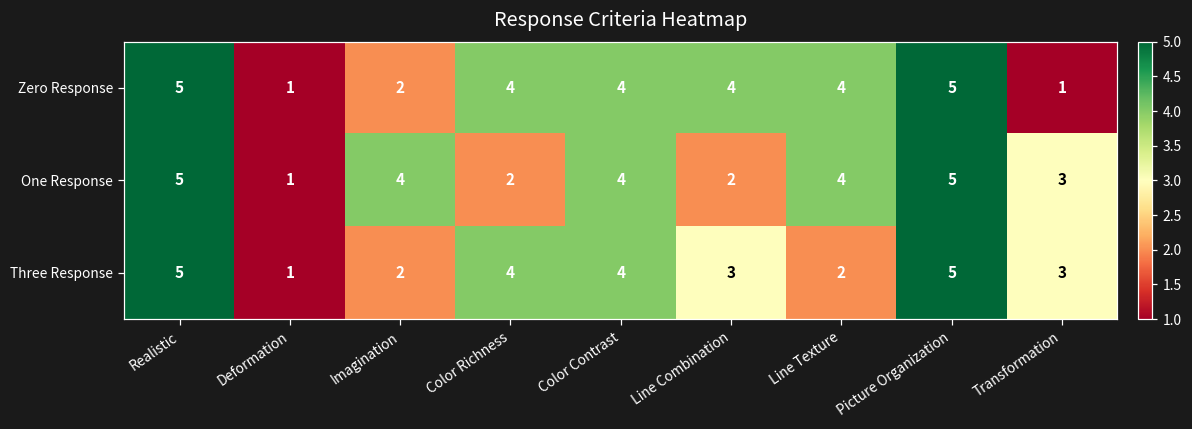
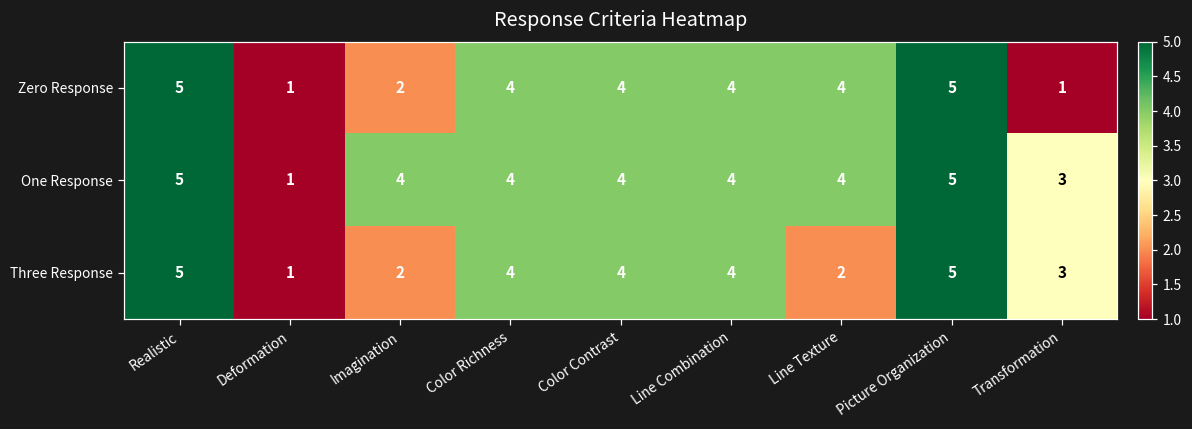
  {
    "Zero Response": {
      "Realistic": 5,
      "Deformation": 1,
      "Imagination": 2,
      "Color Richness": 4,
      "Color Contrast": 4,
      "Line Combination": 4,
      "Line Texture": 4,
      "Picture Organization": 5,
      "Transformation": 1
    },
    "One Response": {
      "Realistic": 5,
      "Deformation": 1,
      "Imagination": 4,
-     "Color Richness": 2,
+     "Color Richness": 4,
      "Color Contrast": 4,
-     "Line Combination": 2,
+     "Line Combination": 4,
      "Line Texture": 4,
      "Picture Organization": 5,
      "Transformation": 3
    },
    "Three Response": {
      "Realistic": 5,
      "Deformation": 1,
      "Imagination": 2,
      "Color Richness": 4,
      "Color Contrast": 4,
-     "Line Combination": 3,
+     "Line Combination": 4,
      "Line Texture": 2,
      "Picture Organization": 5,
      "Transformation": 3
    }
  }
